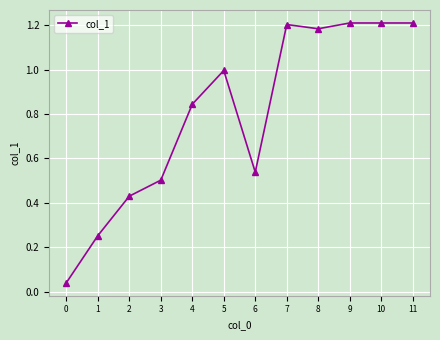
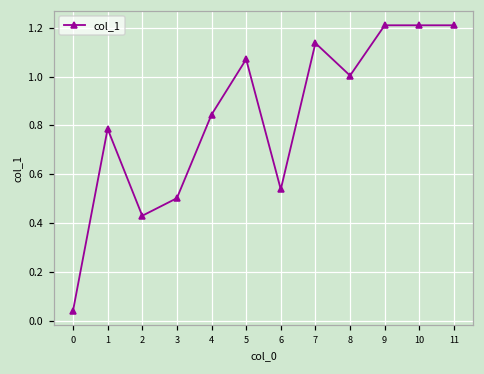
  {
    "0": 0.04,
-   "1": 0.25,
+   "1": 0.79,
    "2": 0.43,
    "3": 0.50,
    "4": 0.84,
-   "5": 1.00,
+   "5": 1.07,
    "6": 0.54,
-   "7": 1.20,
-   "8": 1.18,
+   "7": 1.14,
+   "8": 1.00,
    "9": 1.21,
    "10": 1.21,
    "11": 1.21
  }
